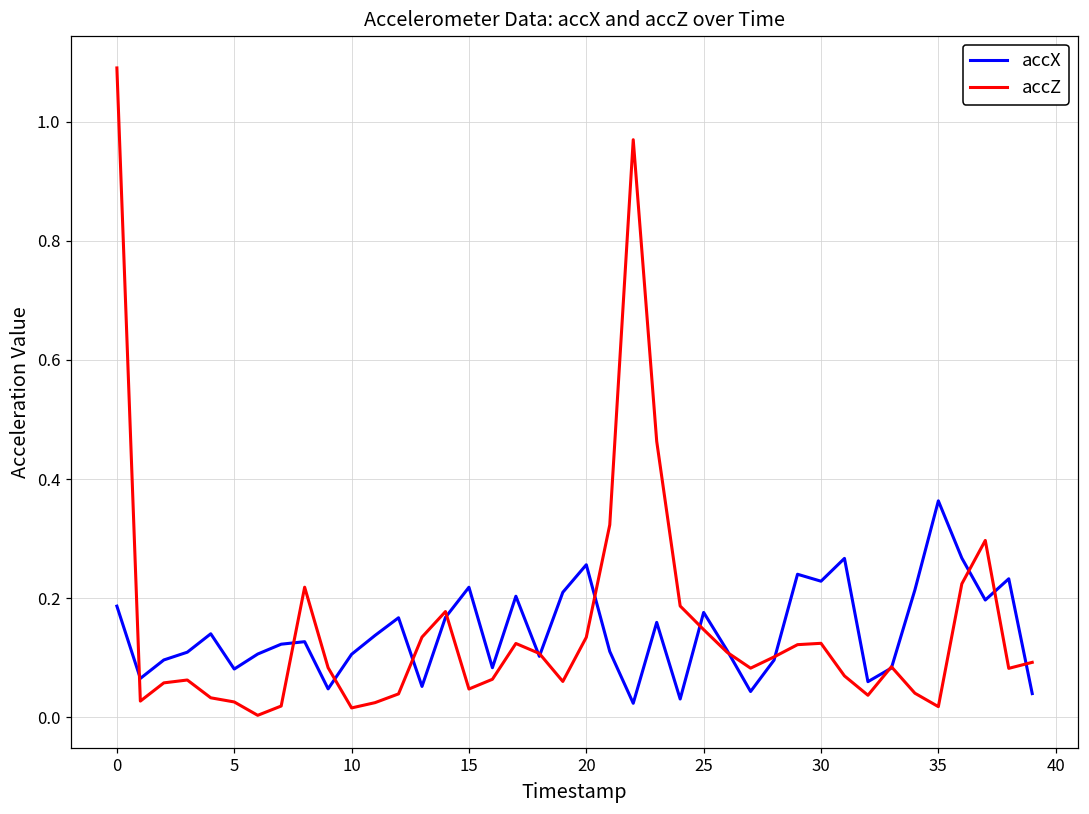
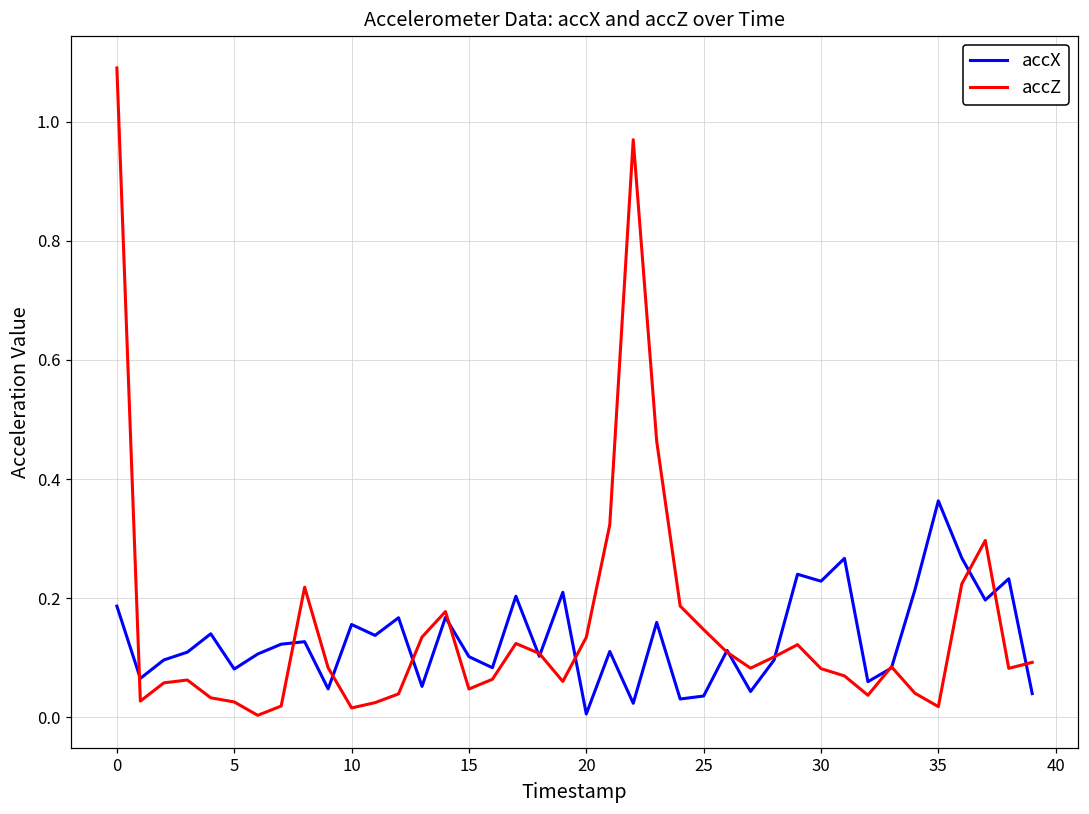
  {
    "accX": {
      "0": 0.19,
      "5": 0.08,
-     "10": 0.11,
-     "15": 0.22,
-     "20": 0.26,
-     "25": 0.18,
+     "10": 0.16,
+     "15": 0.10,
+     "20": 0.01,
+     "25": 0.04,
      "30": 0.23,
      "35": 0.36
    },
    "accZ": {
      "0": 1.09,
      "5": 0.03,
      "10": 0.02,
      "15": 0.05,
      "20": 0.13,
      "25": 0.15,
-     "30": 0.12,
+     "30": 0.08,
      "35": 0.02
    }
  }
